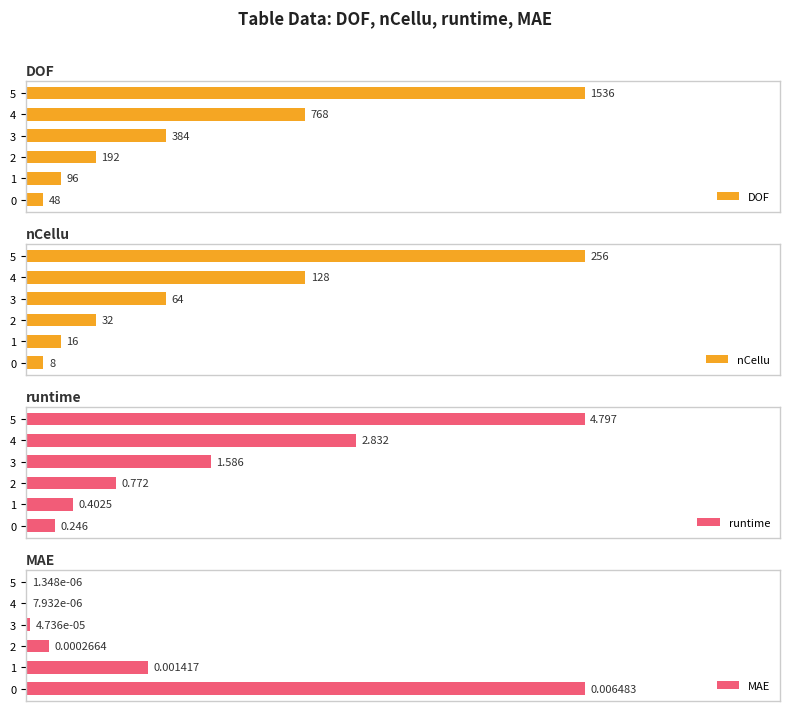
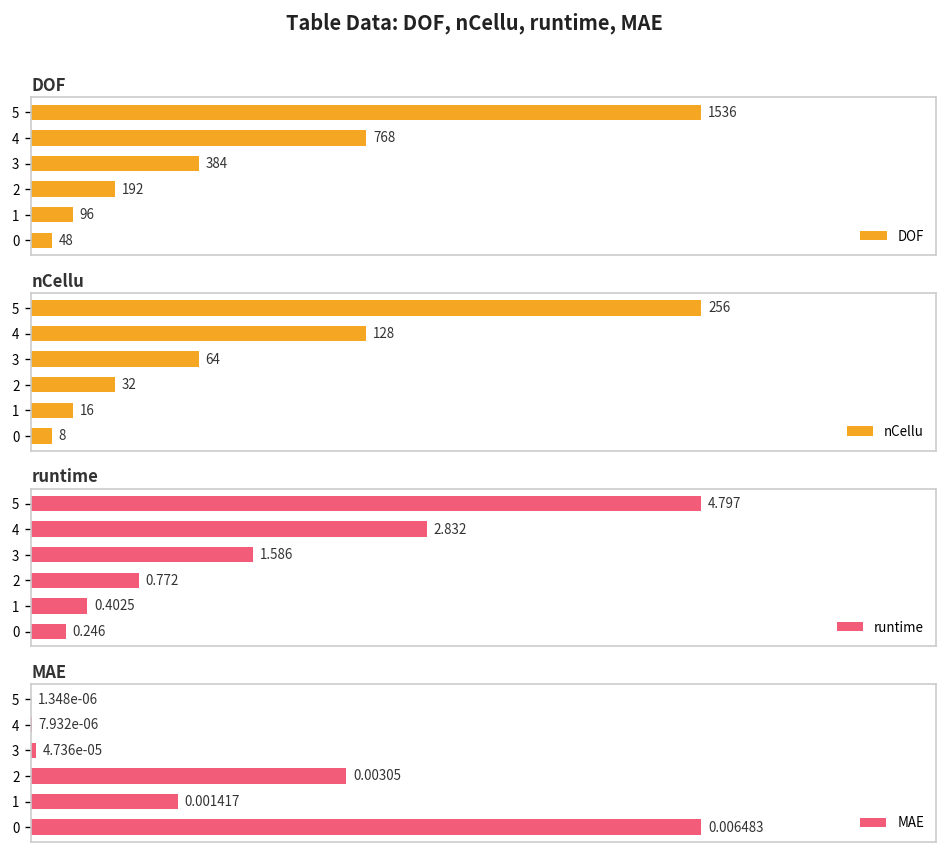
  {
    "MAE": {
      "5": "1.348e-06",
      "4": "7.932e-06",
      "3": "4.736e-05",
-     "2": "0.0002664"
+     "2": "0.00305"
    }
  }
